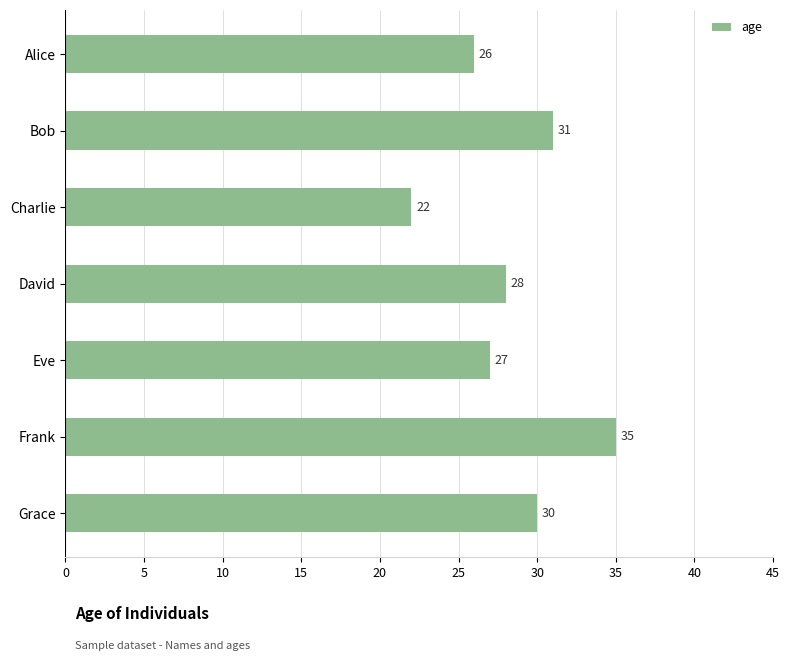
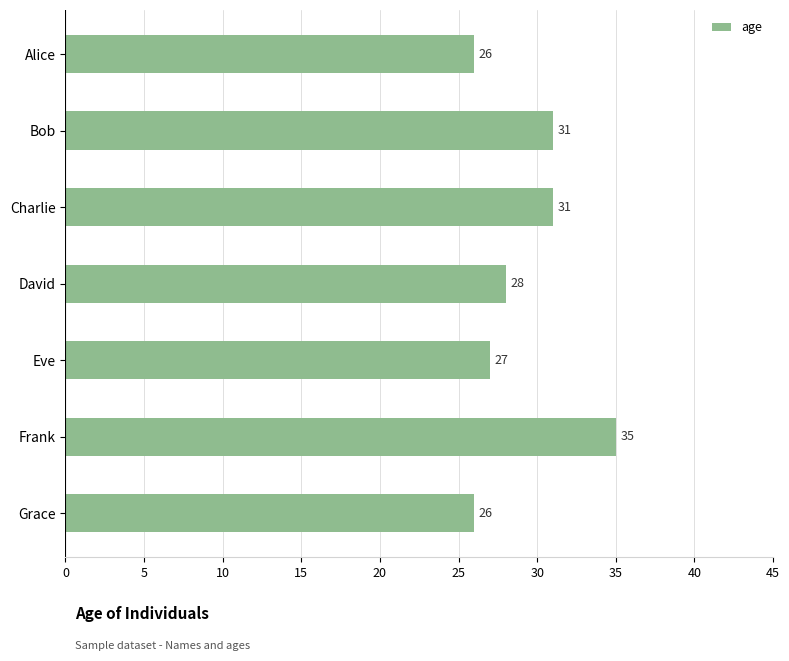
  {
    "Alice": 26,
    "Bob": 31,
-   "Charlie": 22,
+   "Charlie": 31,
    "David": 28,
    "Eve": 27,
    "Frank": 35,
-   "Grace": 30
+   "Grace": 26
  }
